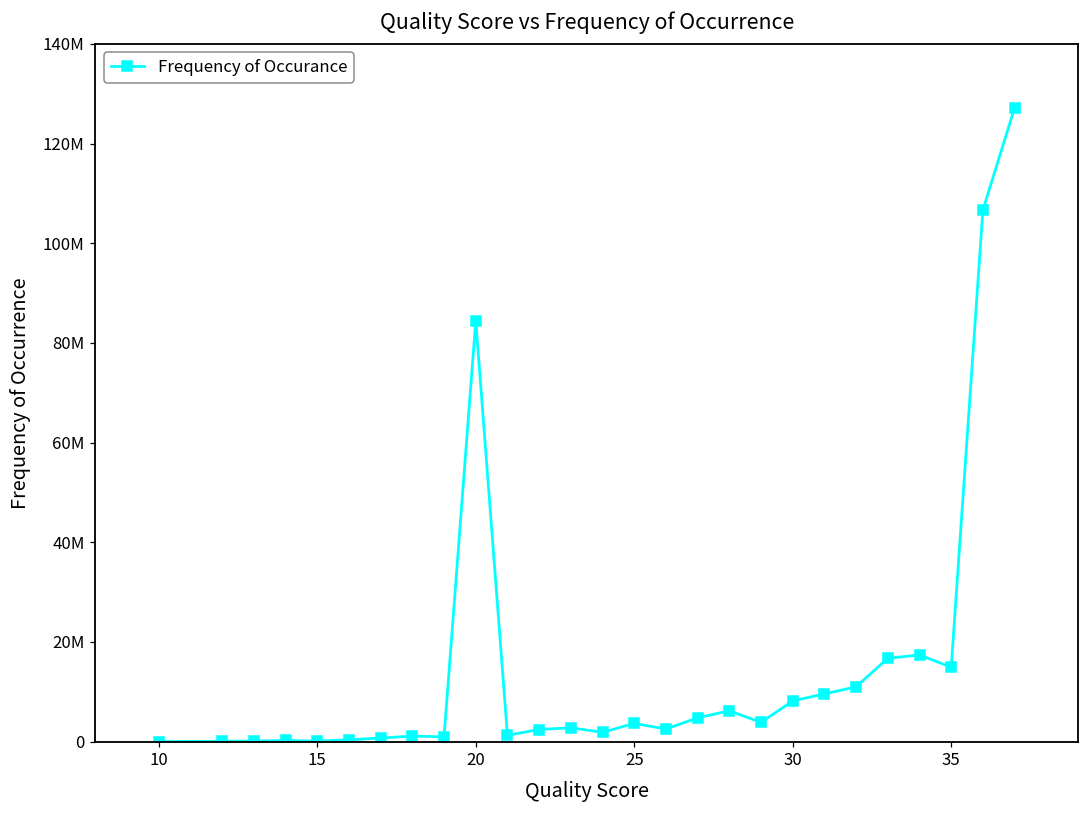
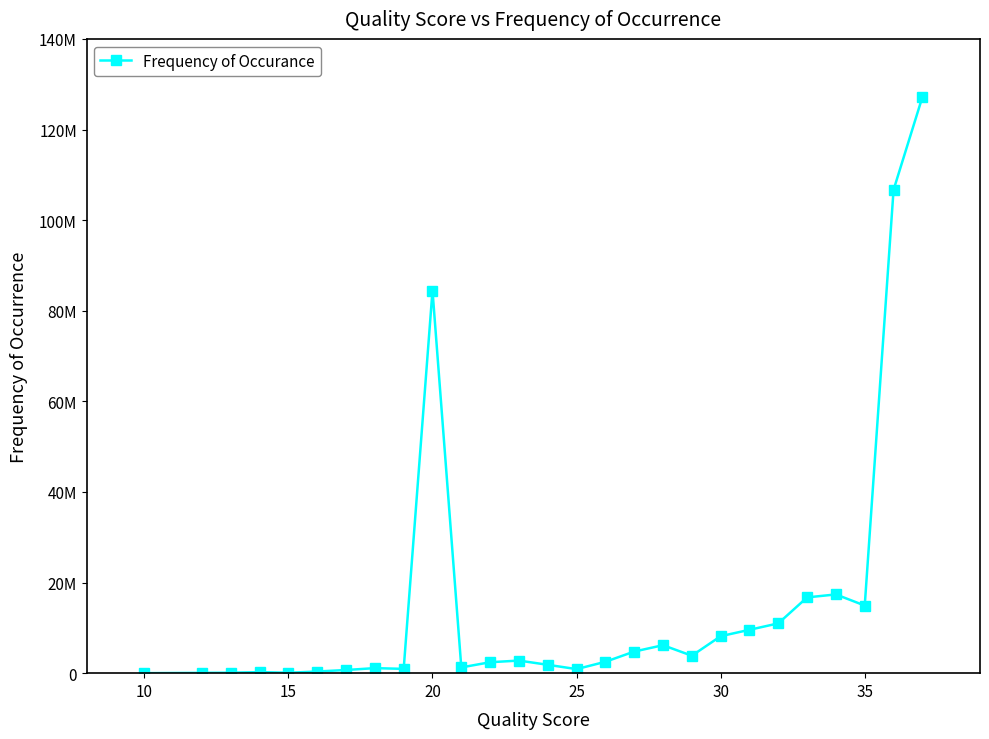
  {
    "10": 0,
    "15": 0,
    "20": 84000000,
-   "25": 4000000,
+   "25": 1000000,
    "30": 8000000,
    "35": 15000000
  }
